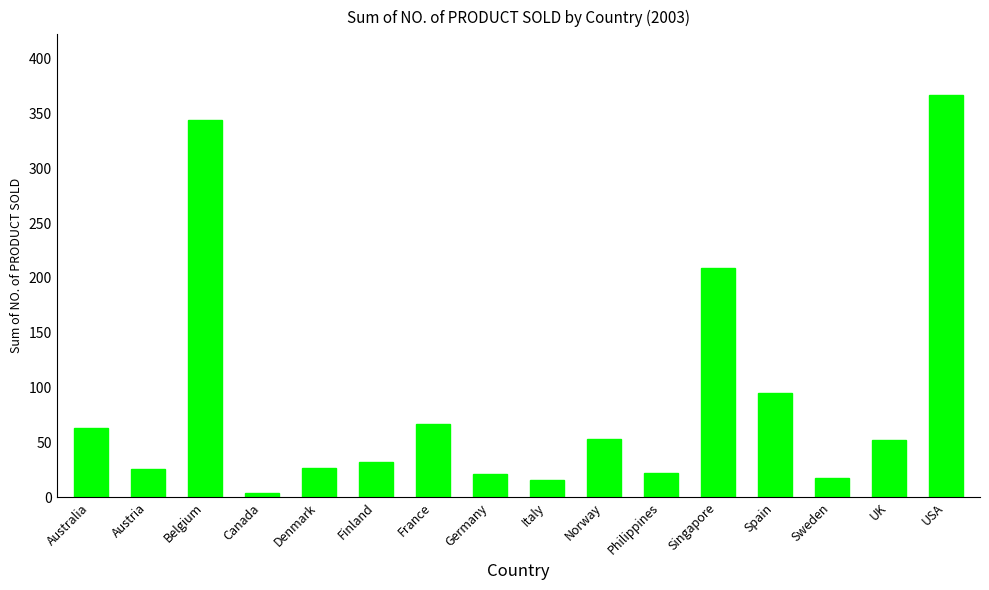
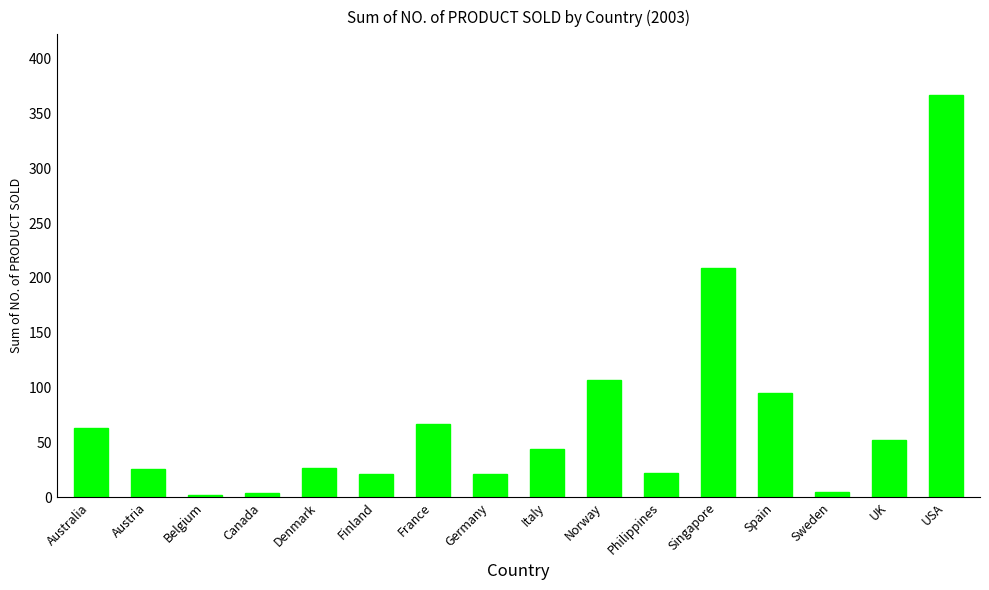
  {
    "Australia": 63,
    "Austria": 26,
-   "Belgium": 344,
+   "Belgium": 2,
    "Canada": 4,
    "Denmark": 27,
-   "Finland": 32,
+   "Finland": 21,
    "France": 67,
    "Germany": 21,
-   "Italy": 16,
-   "Norway": 53,
+   "Italy": 44,
+   "Norway": 107,
    "Philippines": 22,
    "Singapore": 209,
    "Spain": 95,
-   "Sweden": 18,
+   "Sweden": 5,
    "UK": 52,
    "USA": 367
  }
